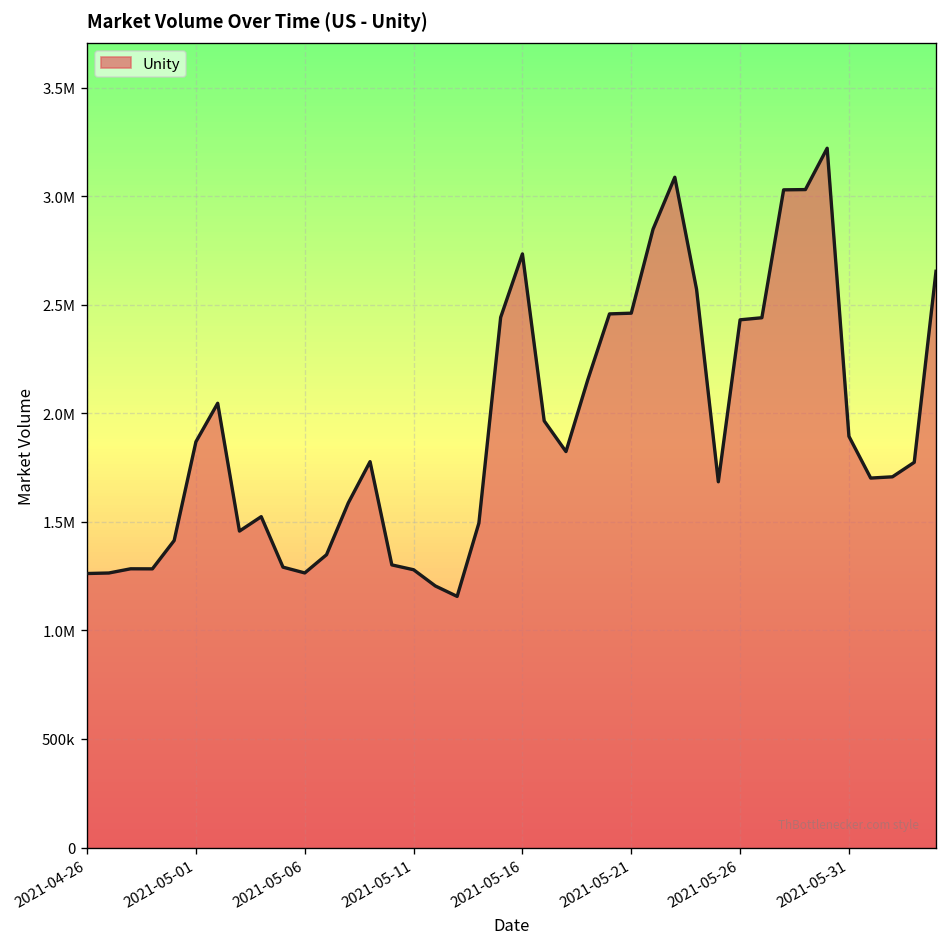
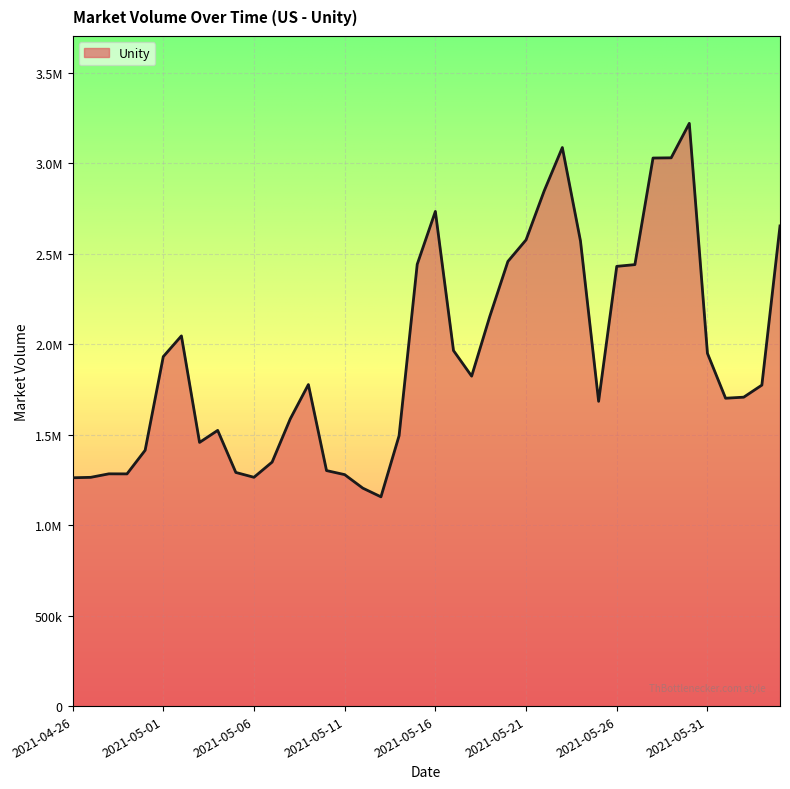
  {
    "2021-04-26": 1260000,
-   "2021-05-01": 1870000,
+   "2021-05-01": 1930000,
    "2021-05-06": 1260000,
    "2021-05-11": 1280000,
    "2021-05-16": 2730000,
-   "2021-05-21": 2460000,
+   "2021-05-21": 2580000,
    "2021-05-26": 2430000,
-   "2021-05-31": 1890000
+   "2021-05-31": 1950000
  }
